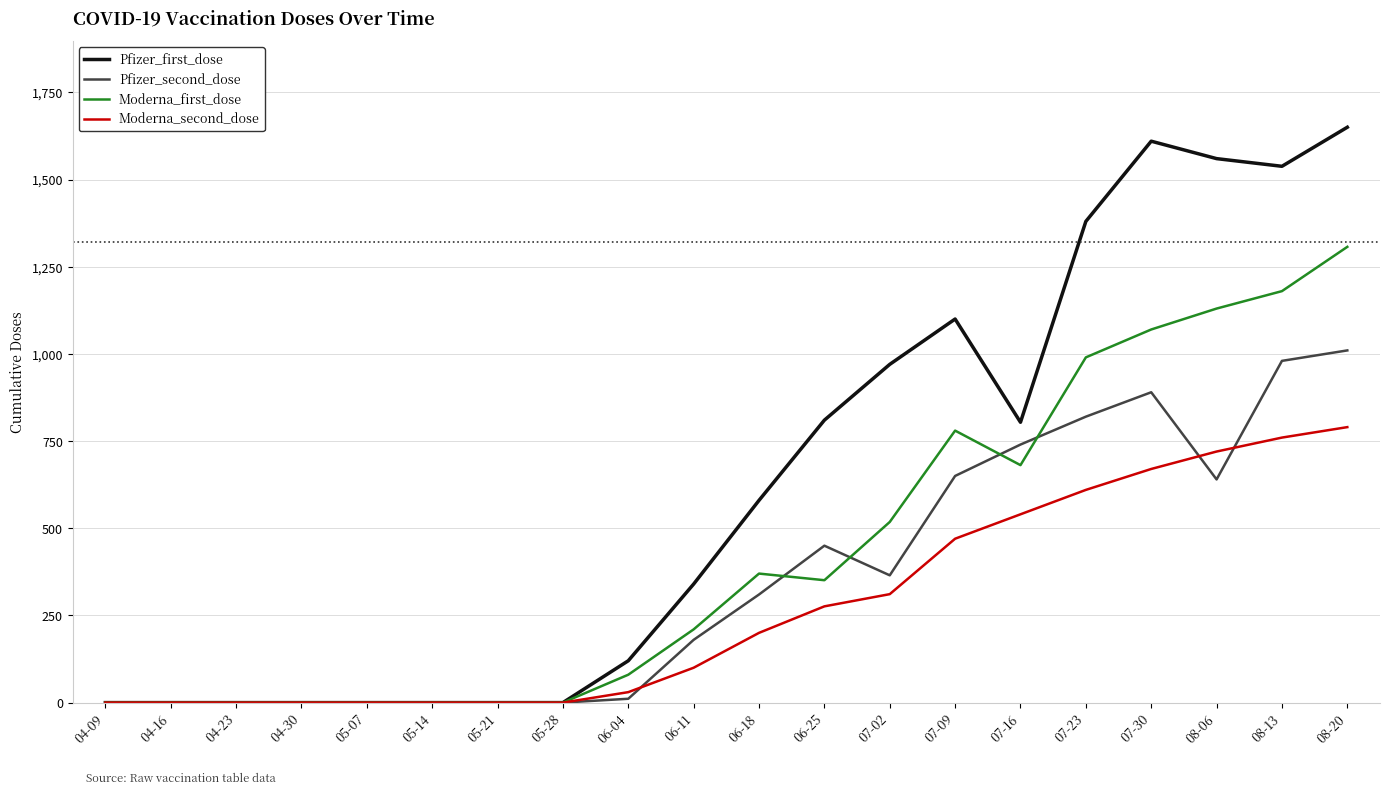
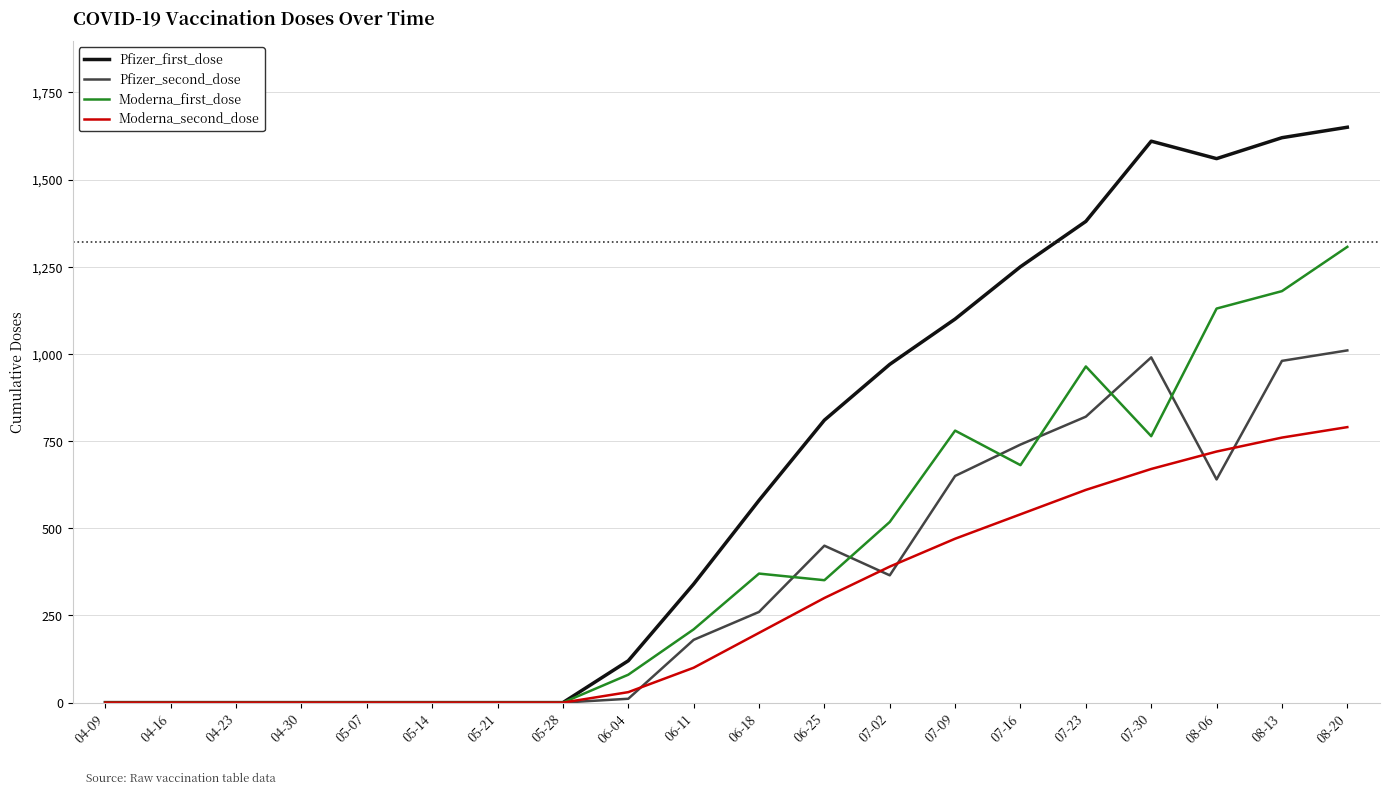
  {
    "Pfizer_first_dose": {
      "06-04": "120",
      "06-11": "340",
      "06-18": "580",
      "06-25": "810",
      "07-02": "970",
      "07-09": "1,100",
-     "07-16": "800",
+     "07-16": "1,250",
      "07-23": "1,380",
      "07-30": "1,610",
      "08-06": "1,560",
-     "08-13": "1,540",
+     "08-13": "1,620",
      "08-20": "1,650"
    },
    "Pfizer_second_dose": {
      "06-04": "10",
      "06-11": "180",
-     "06-18": "310",
+     "06-18": "260",
      "06-25": "450",
      "07-02": "370",
      "07-09": "650",
      "07-16": "740",
      "07-23": "820",
-     "07-30": "890",
+     "07-30": "990",
      "08-06": "640",
      "08-13": "980",
      "08-20": "1,010"
    },
    "Moderna_first_dose": {
      "06-04": "80",
      "06-11": "210",
      "06-18": "370",
      "06-25": "350",
      "07-02": "520",
      "07-09": "780",
      "07-16": "680",
-     "07-23": "990",
-     "07-30": "1,070",
+     "07-23": "960",
+     "07-30": "760",
      "08-06": "1,130",
      "08-13": "1,180",
      "08-20": "1,310"
    },
    "Moderna_second_dose": {
      "06-04": "30",
      "06-11": "100",
      "06-18": "200",
-     "06-25": "280",
-     "07-02": "310",
+     "06-25": "300",
+     "07-02": "390",
      "07-09": "470",
      "07-16": "540",
      "07-23": "610",
      "07-30": "670",
      "08-06": "720",
      "08-13": "760",
      "08-20": "790"
    }
  }
